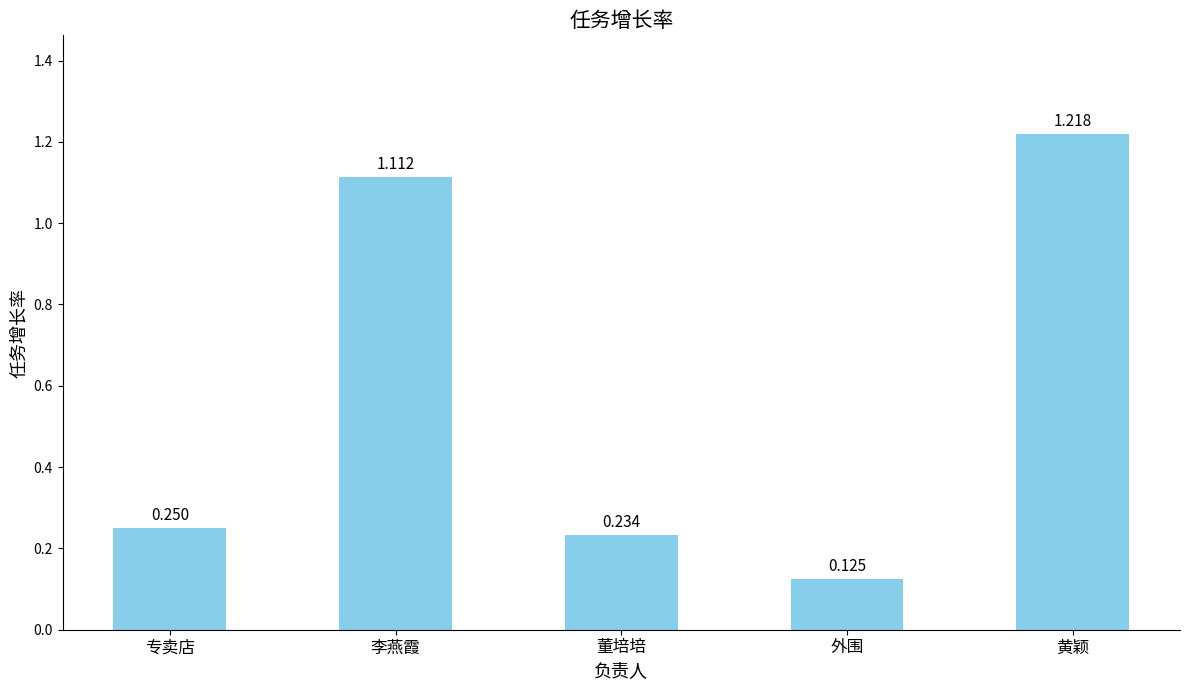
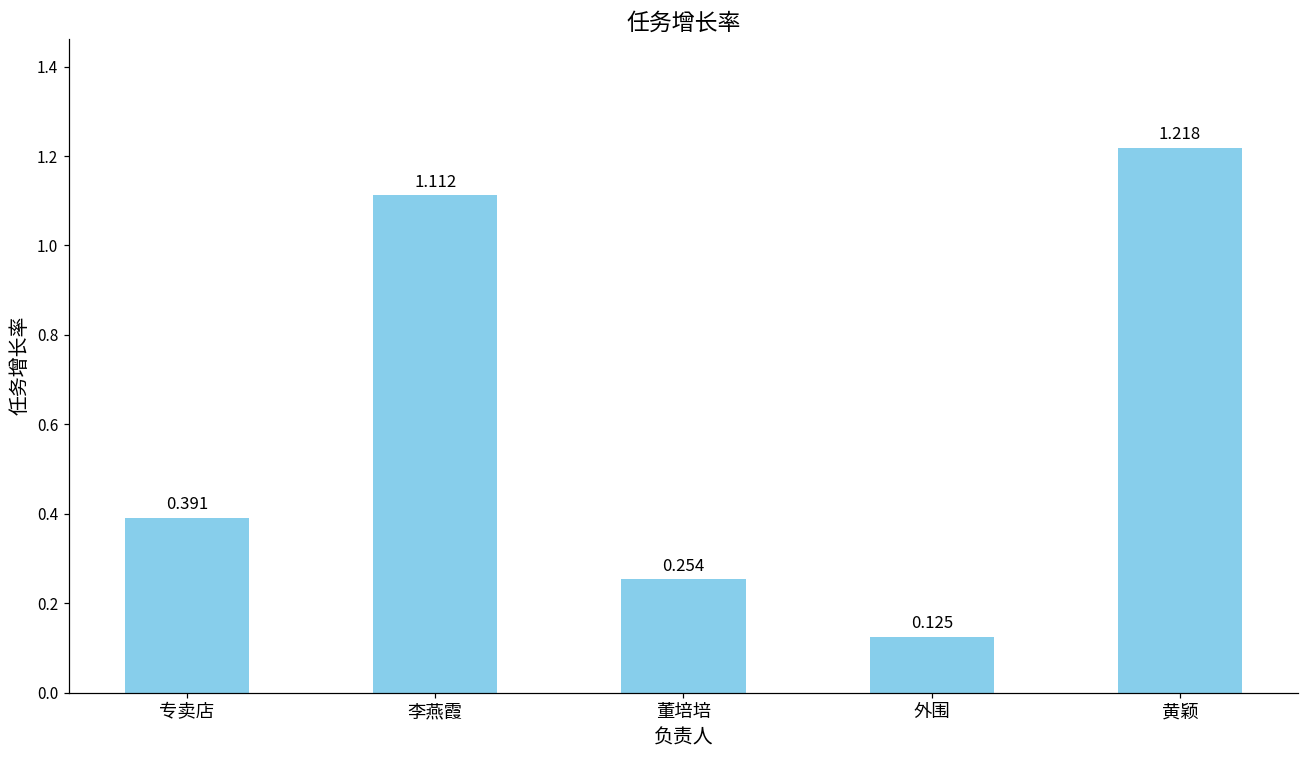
  {
-   "专卖店": 0.250,
+   "专卖店": 0.391,
    "李燕霞": 1.112,
-   "董培培": 0.234,
+   "董培培": 0.254,
    "外围": 0.125,
    "黄颖": 1.218
  }
